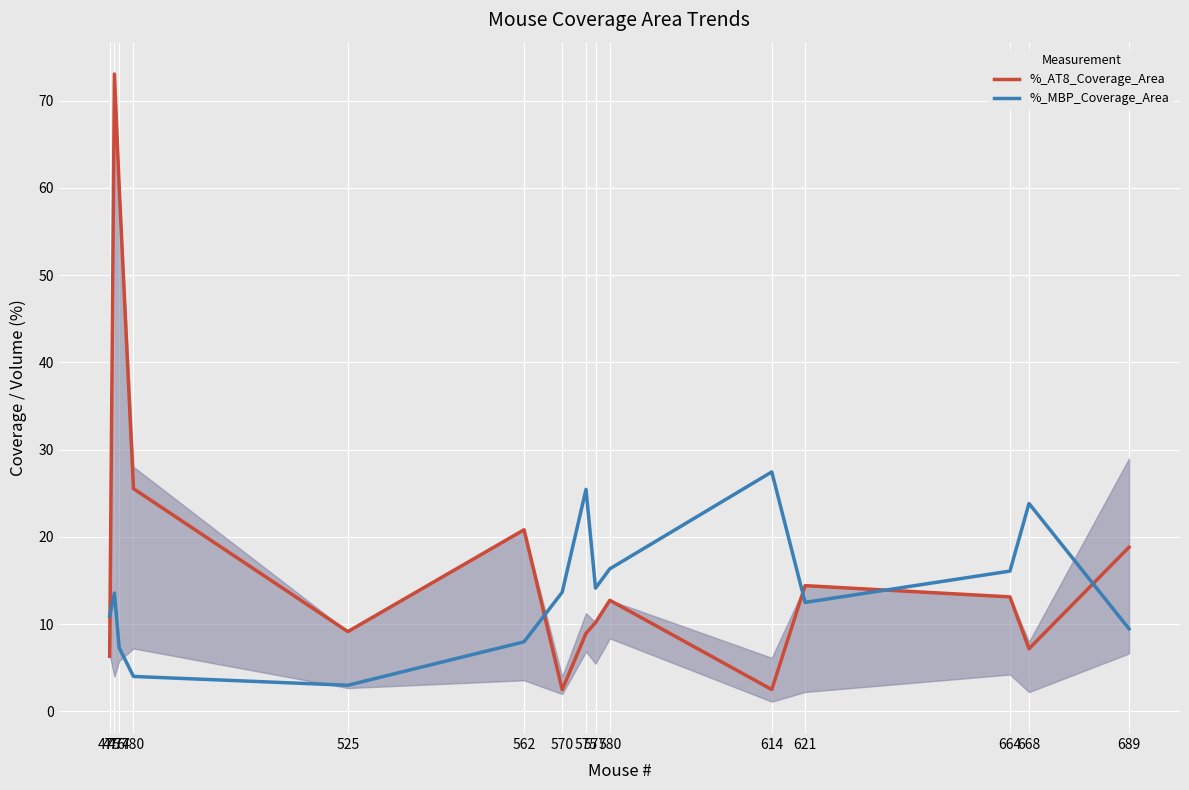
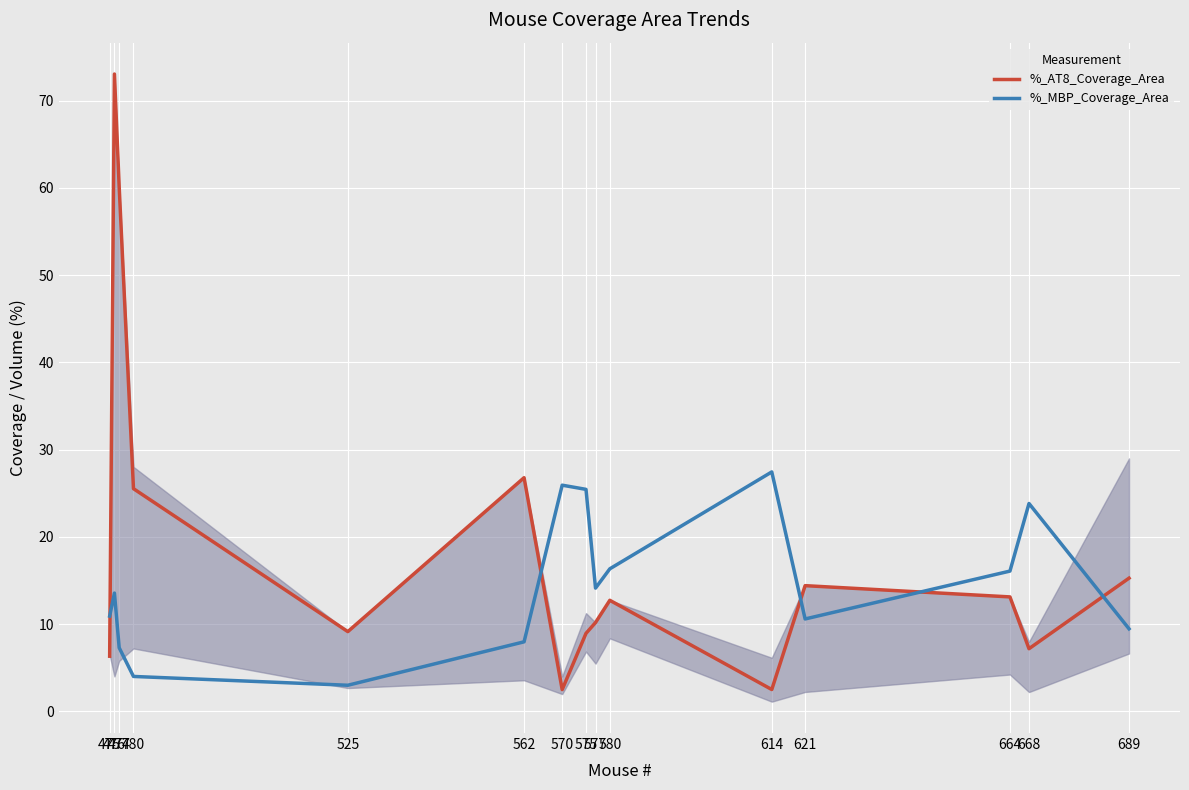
  {
    "%_AT8_Coverage_Area": {
-     "562": 21,
+     "562": 27,
      "570": 2,
      "614": 2,
-     "689": 19
+     "689": 15
    },
    "%_MBP_Coverage_Area": {
      "525": 3,
      "562": 8,
-     "570": 14,
+     "570": 26,
      "614": 27,
-     "621": 12,
+     "621": 11,
      "689": 9
    }
  }
